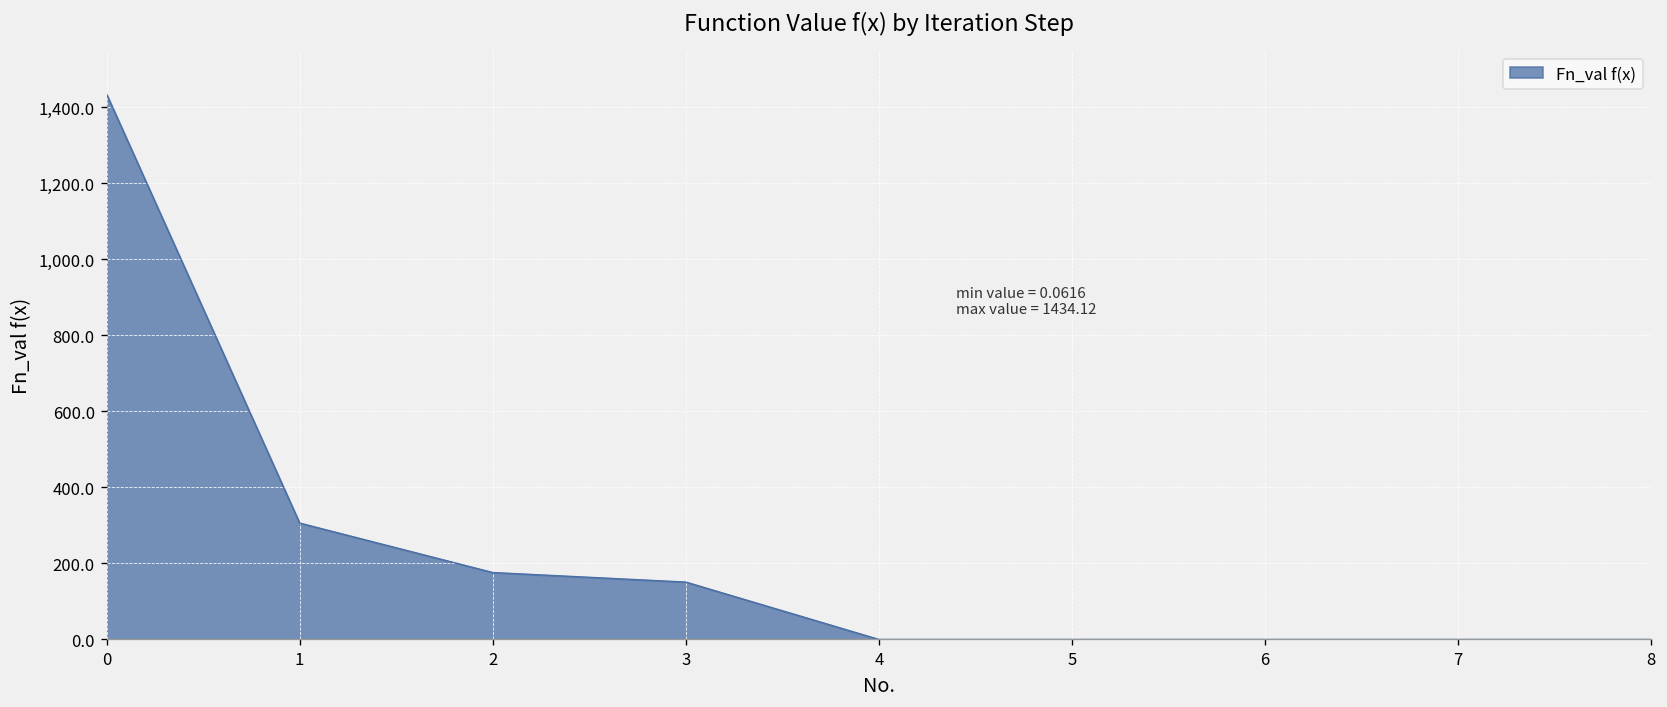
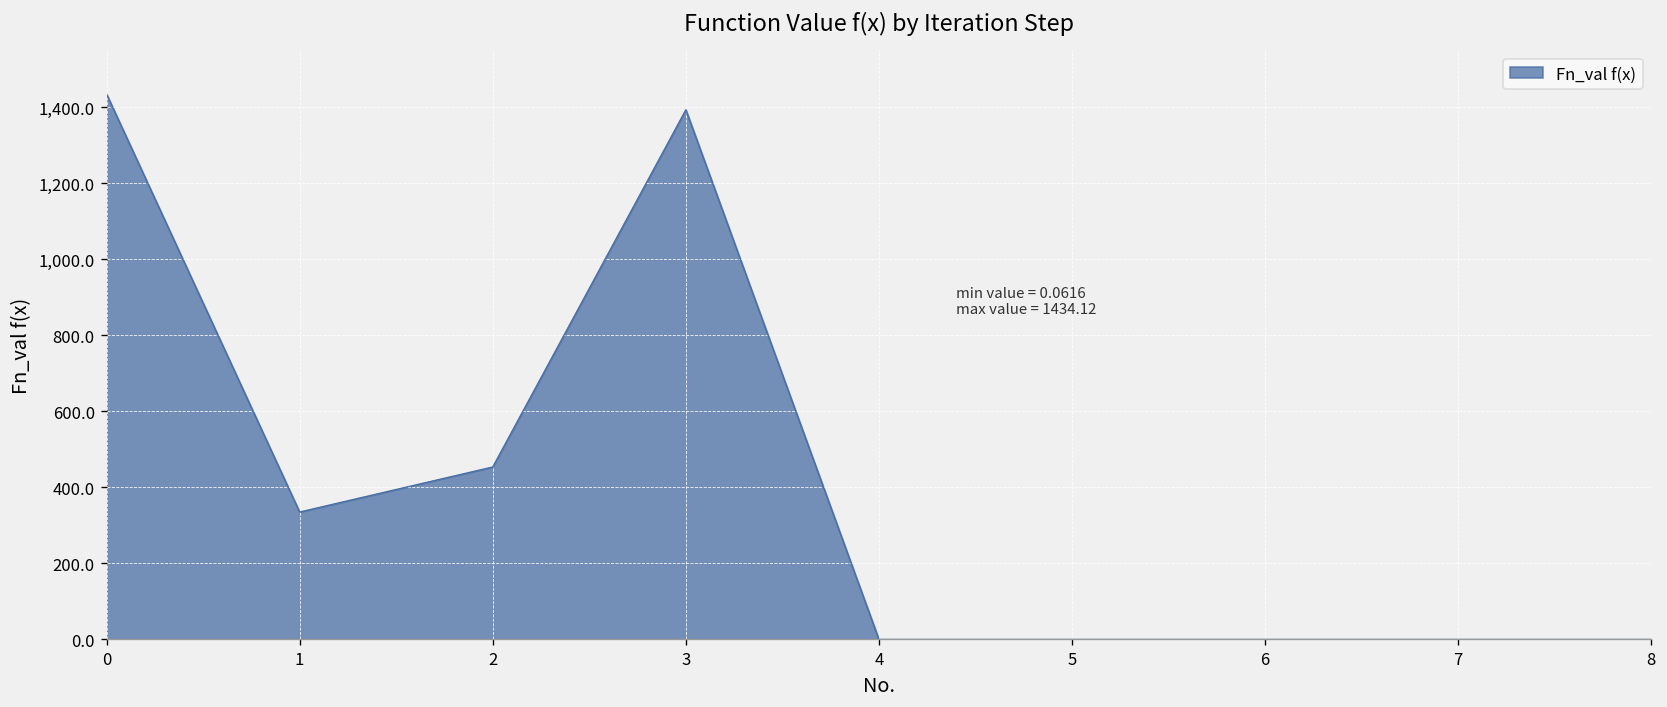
  {
    "0": "1,430",
-   "1": "310",
-   "2": "180",
-   "3": "150",
+   "1": "340",
+   "2": "450",
+   "3": "1,390",
    "4": "0",
    "5": "0",
    "6": "0",
    "7": "0",
    "8": "0"
  }
